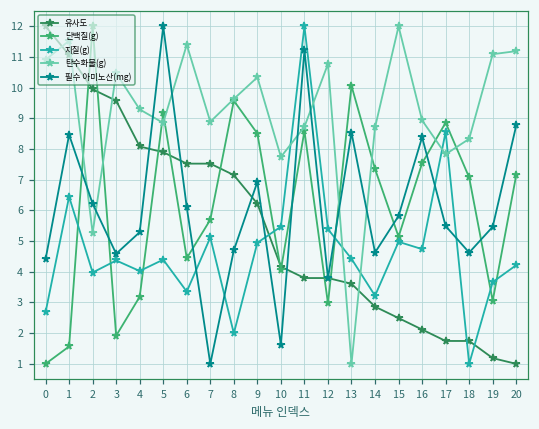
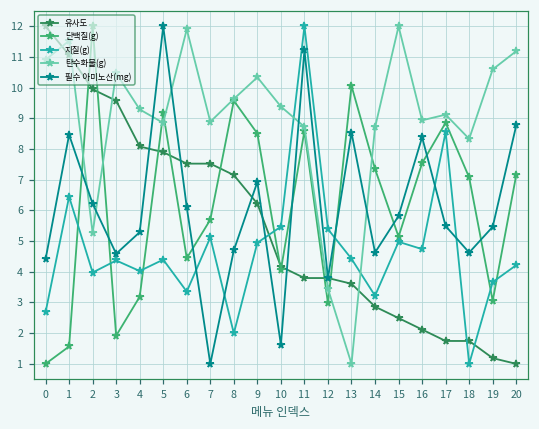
  {
    "탄수화물(g)": {
      "2": 5.3,
      "4": 9.3,
      "5": 8.9,
-     "6": 11.4,
+     "6": 11.9,
      "7": 8.9,
      "9": 10.3,
-     "10": 7.7,
+     "10": 9.4,
      "11": 8.7,
-     "12": 10.8,
+     "12": 3.4,
      "13": 1.0,
      "14": 8.7,
      "15": 12.0,
      "16": 8.9,
-     "17": 7.8,
+     "17": 9.1,
      "18": 8.3,
-     "19": 11.1,
+     "19": 10.6,
      "20": 11.2
    }
  }
